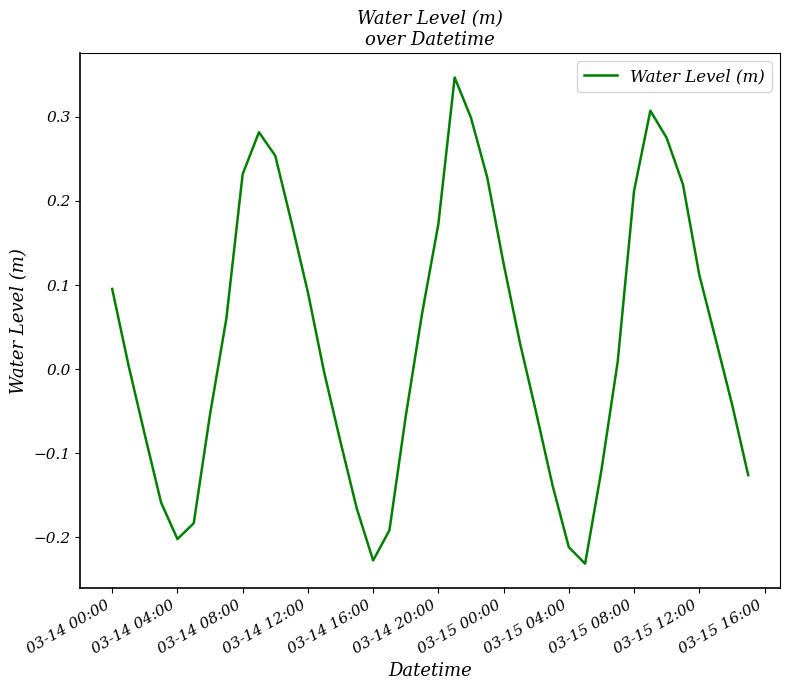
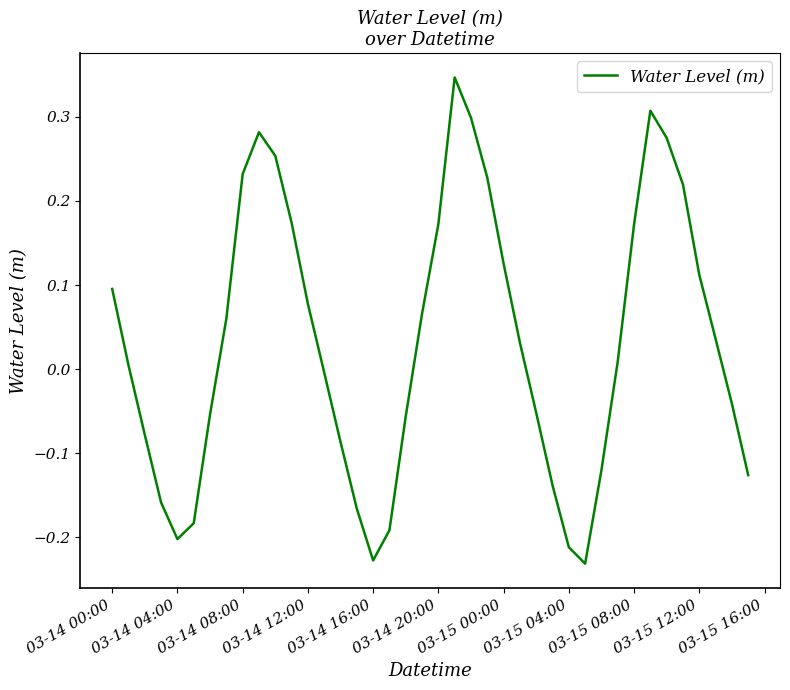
  {
    "03-14 00:00": 0.10,
    "03-14 04:00": -0.20,
    "03-14 08:00": 0.23,
-   "03-14 12:00": 0.09,
+   "03-14 12:00": 0.08,
    "03-14 16:00": -0.23,
    "03-14 20:00": 0.17,
    "03-15 00:00": 0.13,
    "03-15 04:00": -0.21,
-   "03-15 08:00": 0.21,
+   "03-15 08:00": 0.17,
    "03-15 12:00": 0.11
  }
